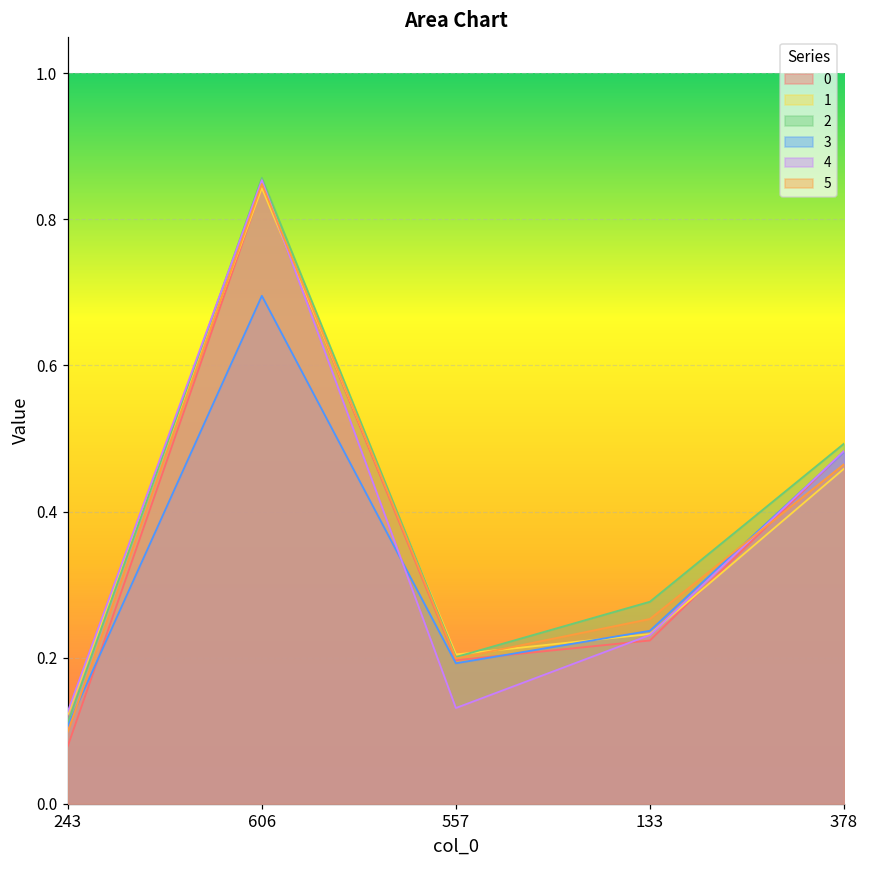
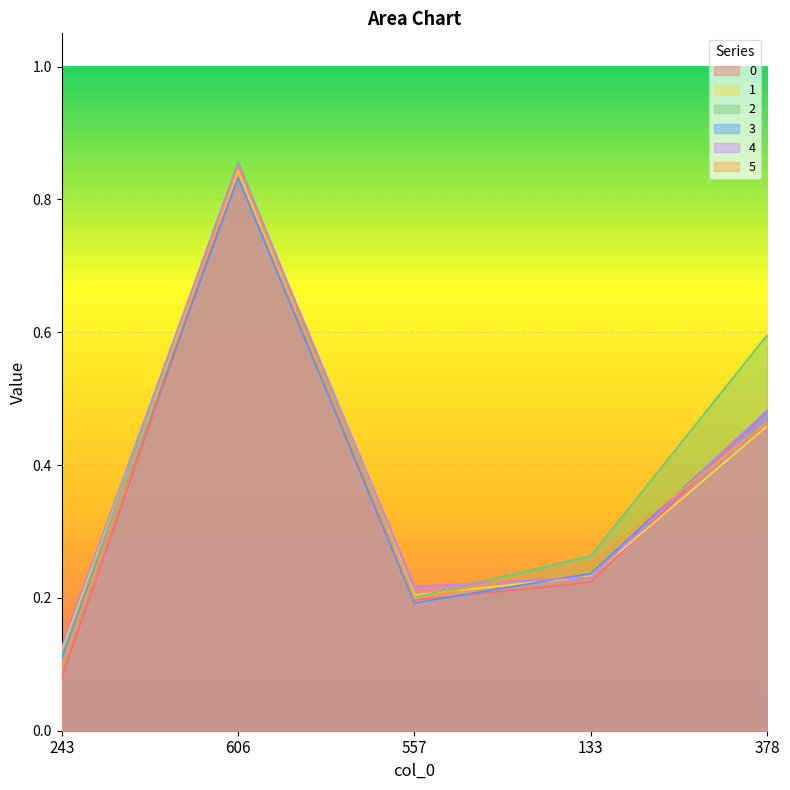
  {
    "2": {
      "243": 0.11,
-     "133": 0.28,
-     "378": 0.49
+     "133": 0.26,
+     "378": 0.60
    },
    "3": {
      "243": 0.11,
-     "606": 0.70,
+     "606": 0.83,
      "557": 0.19,
      "133": 0.24
    },
    "4": {
      "243": 0.13,
-     "557": 0.13
+     "557": 0.22
    }
  }
